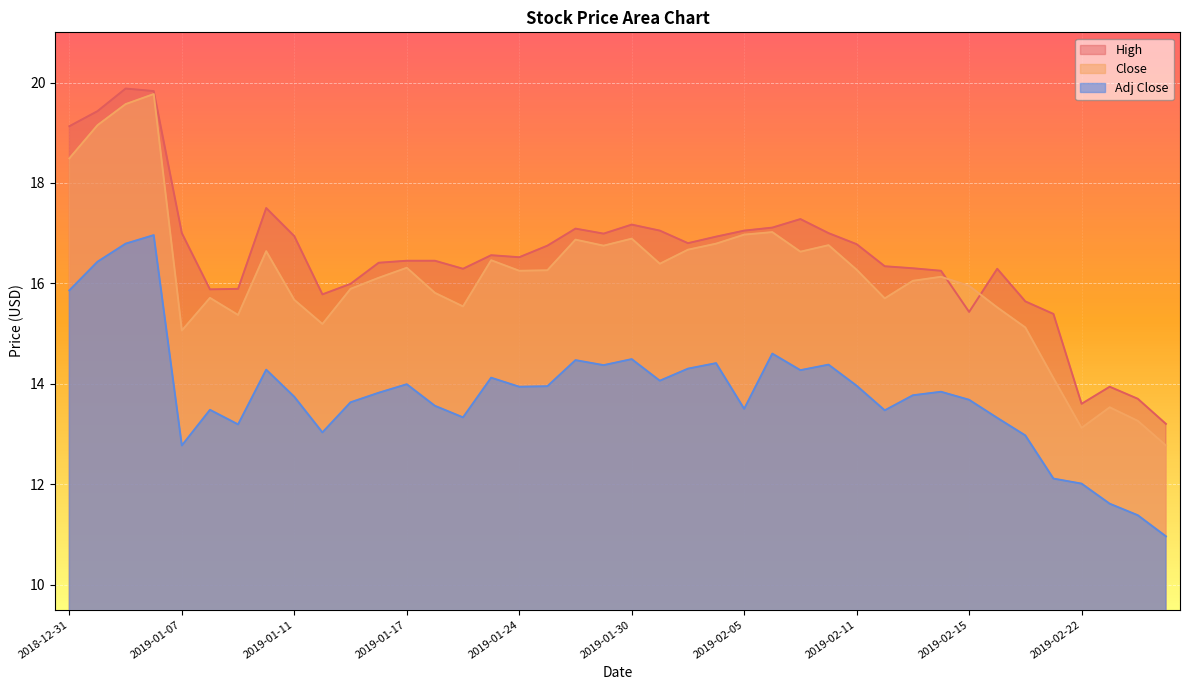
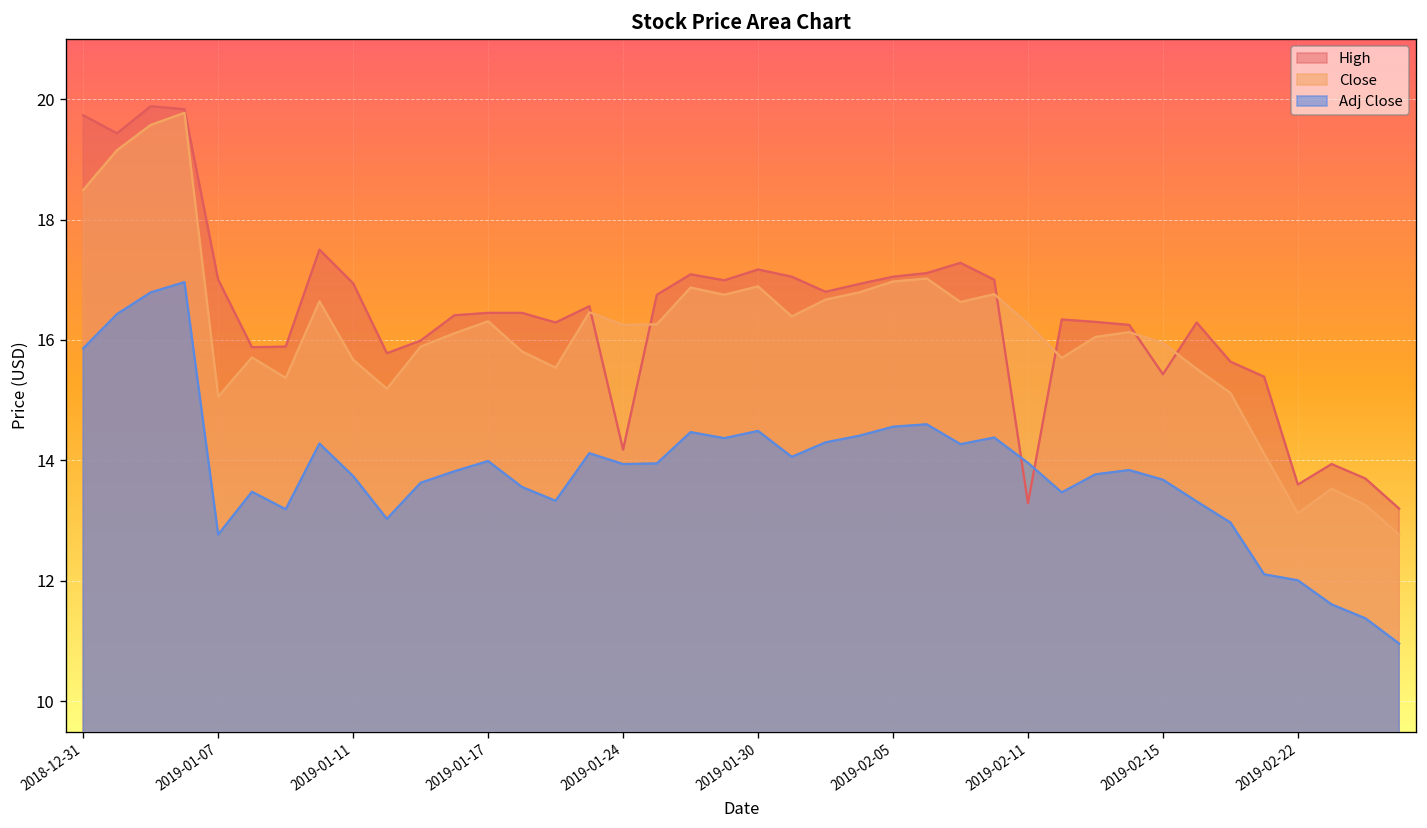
  {
    "High": {
-     "2018-12-31": 19.1,
+     "2018-12-31": 19.7,
      "2019-01-07": 17.0,
      "2019-01-11": 16.9,
      "2019-01-17": 16.5,
-     "2019-01-24": 16.5,
+     "2019-01-24": 14.2,
      "2019-01-30": 17.2,
      "2019-02-05": 17.1,
-     "2019-02-11": 16.8,
+     "2019-02-11": 13.3,
      "2019-02-15": 15.4,
      "2019-02-22": 13.6
    },
    "Close": {
      "2018-12-31": 18.5,
      "2019-01-07": 15.1,
      "2019-01-11": 15.7,
      "2019-01-17": 16.3,
      "2019-01-24": 16.3,
      "2019-01-30": 16.9,
      "2019-02-05": 17.0,
      "2019-02-11": 16.3,
      "2019-02-15": 16.0,
      "2019-02-22": 13.1
    },
    "Adj Close": {
      "2018-12-31": 15.9,
      "2019-01-07": 12.8,
      "2019-01-11": 13.7,
      "2019-01-17": 14.0,
      "2019-01-24": 13.9,
      "2019-01-30": 14.5,
-     "2019-02-05": 13.5,
+     "2019-02-05": 14.6,
      "2019-02-11": 14.0,
      "2019-02-15": 13.7,
      "2019-02-22": 12.0
    }
  }
